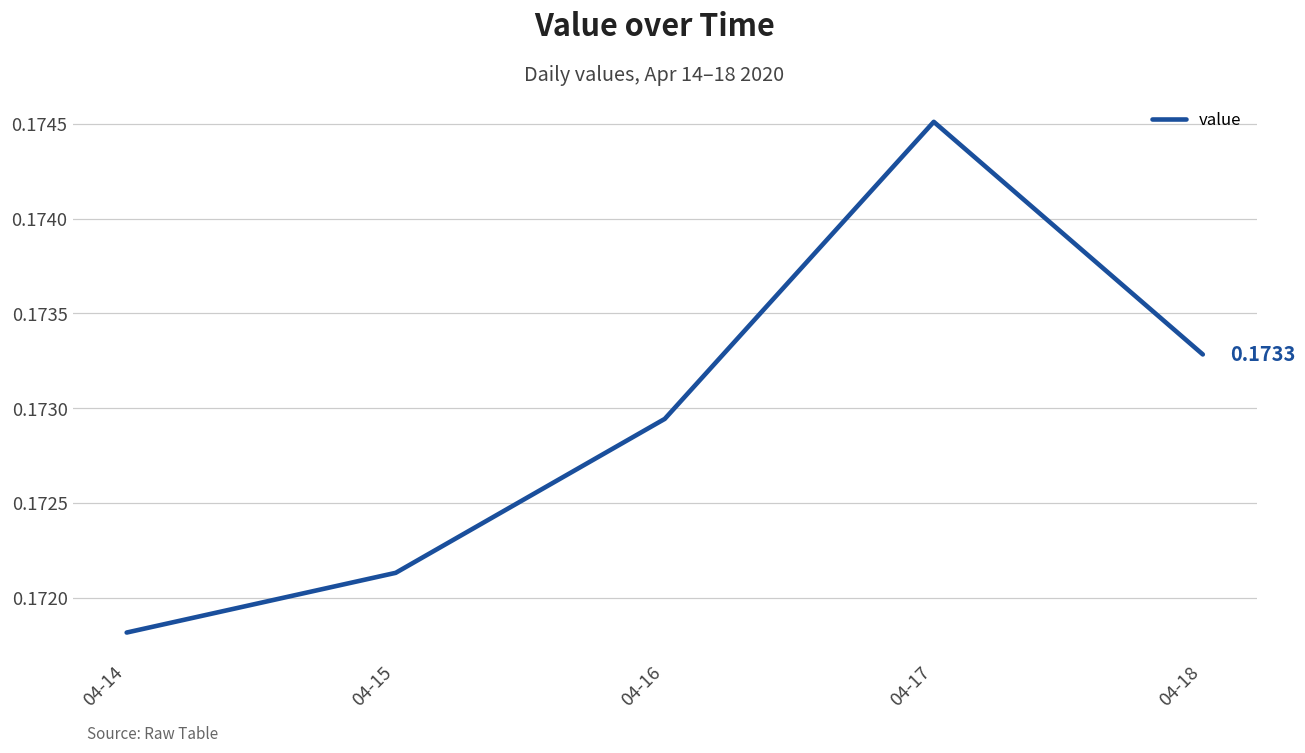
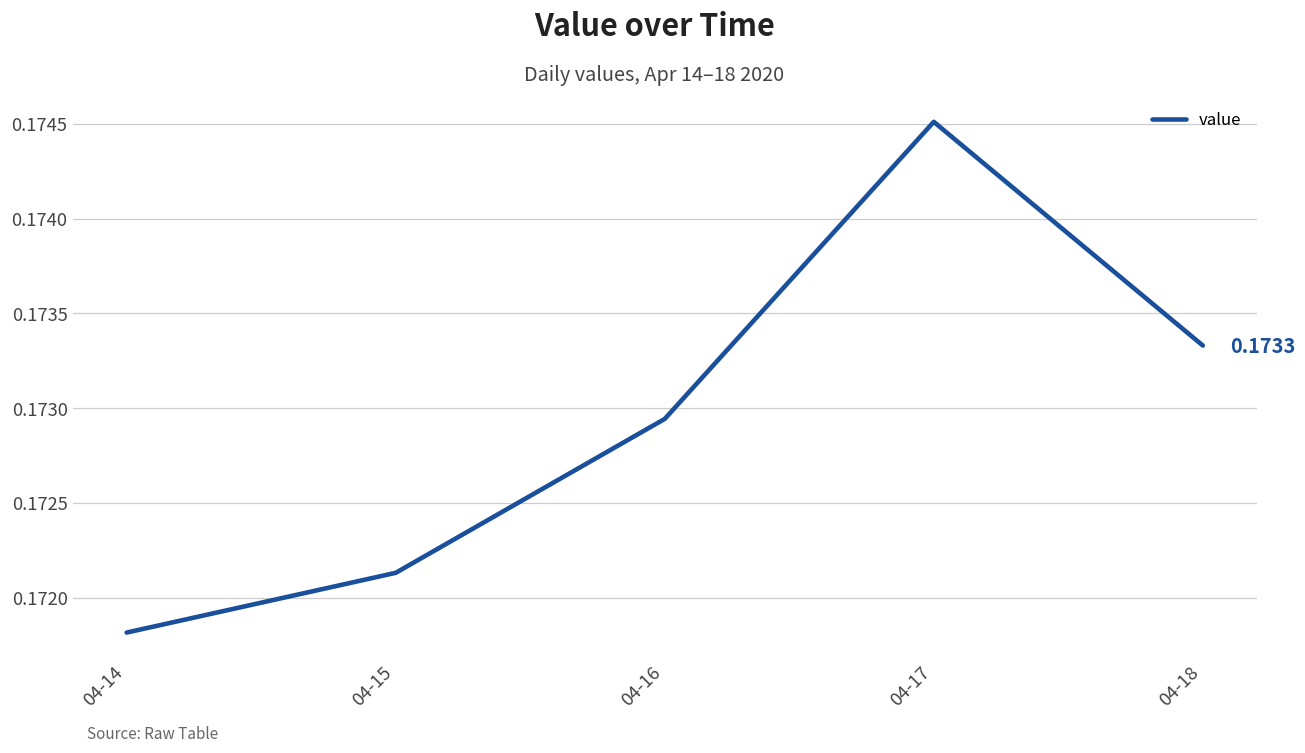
  {
    "04-14": 0.17182,
    "04-15": 0.17213,
    "04-16": 0.17294,
    "04-17": 0.17451,
-   "04-18": 0.17328
+   "04-18": 0.17333
  }
